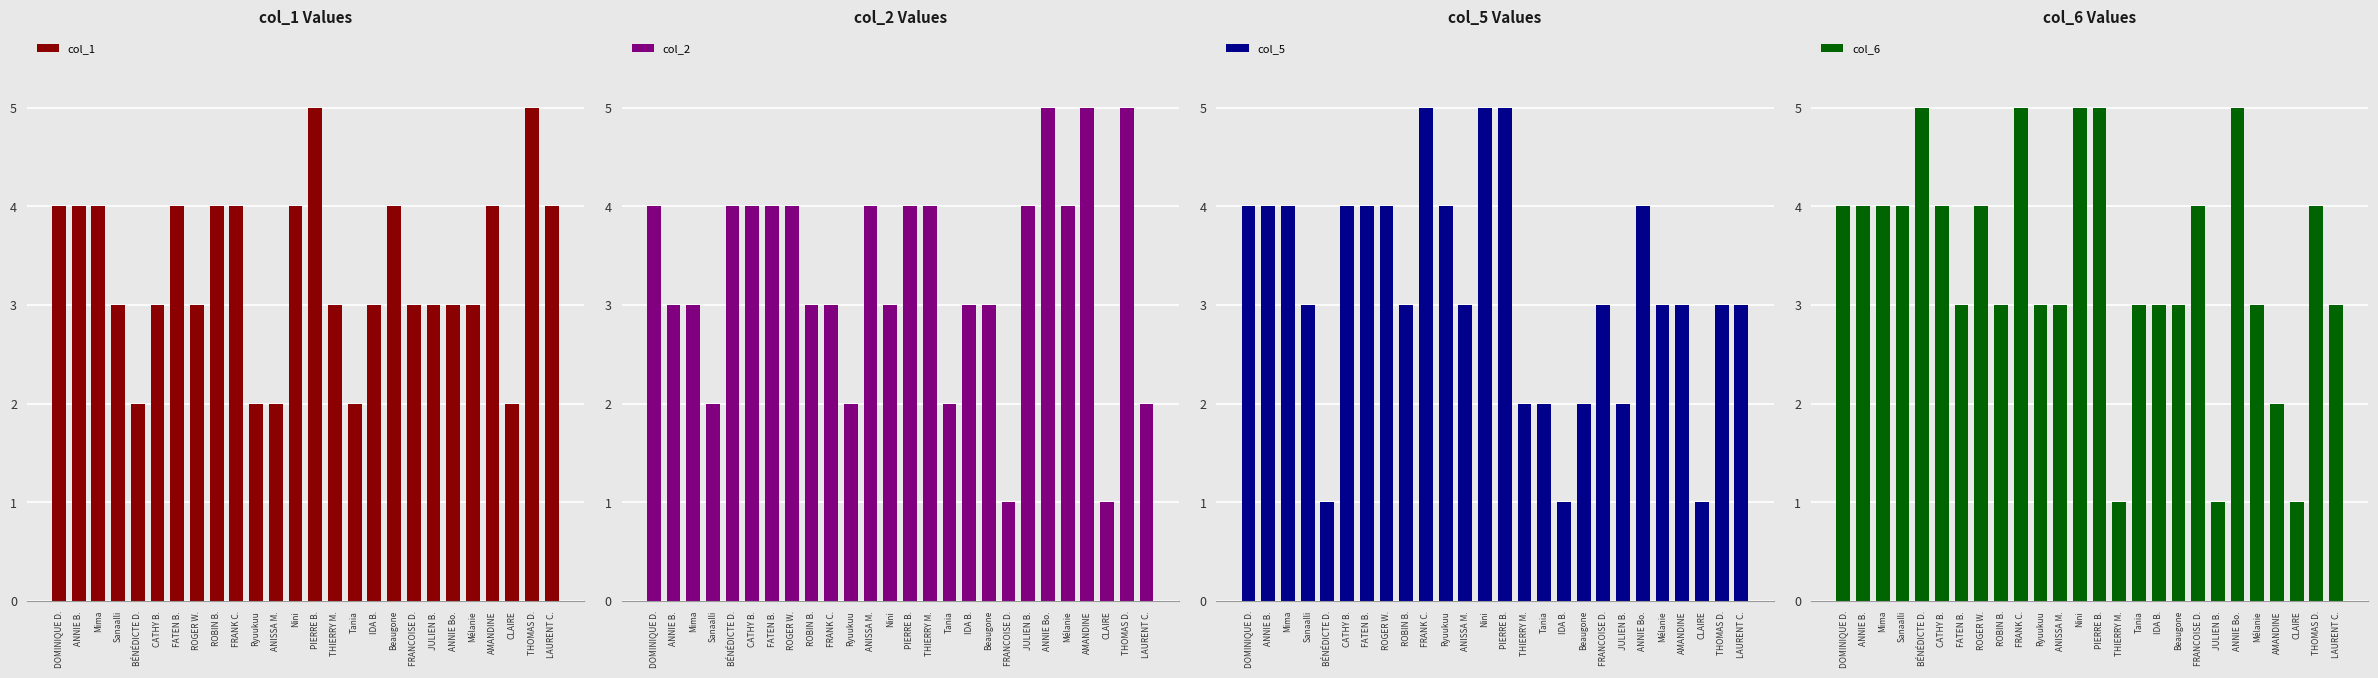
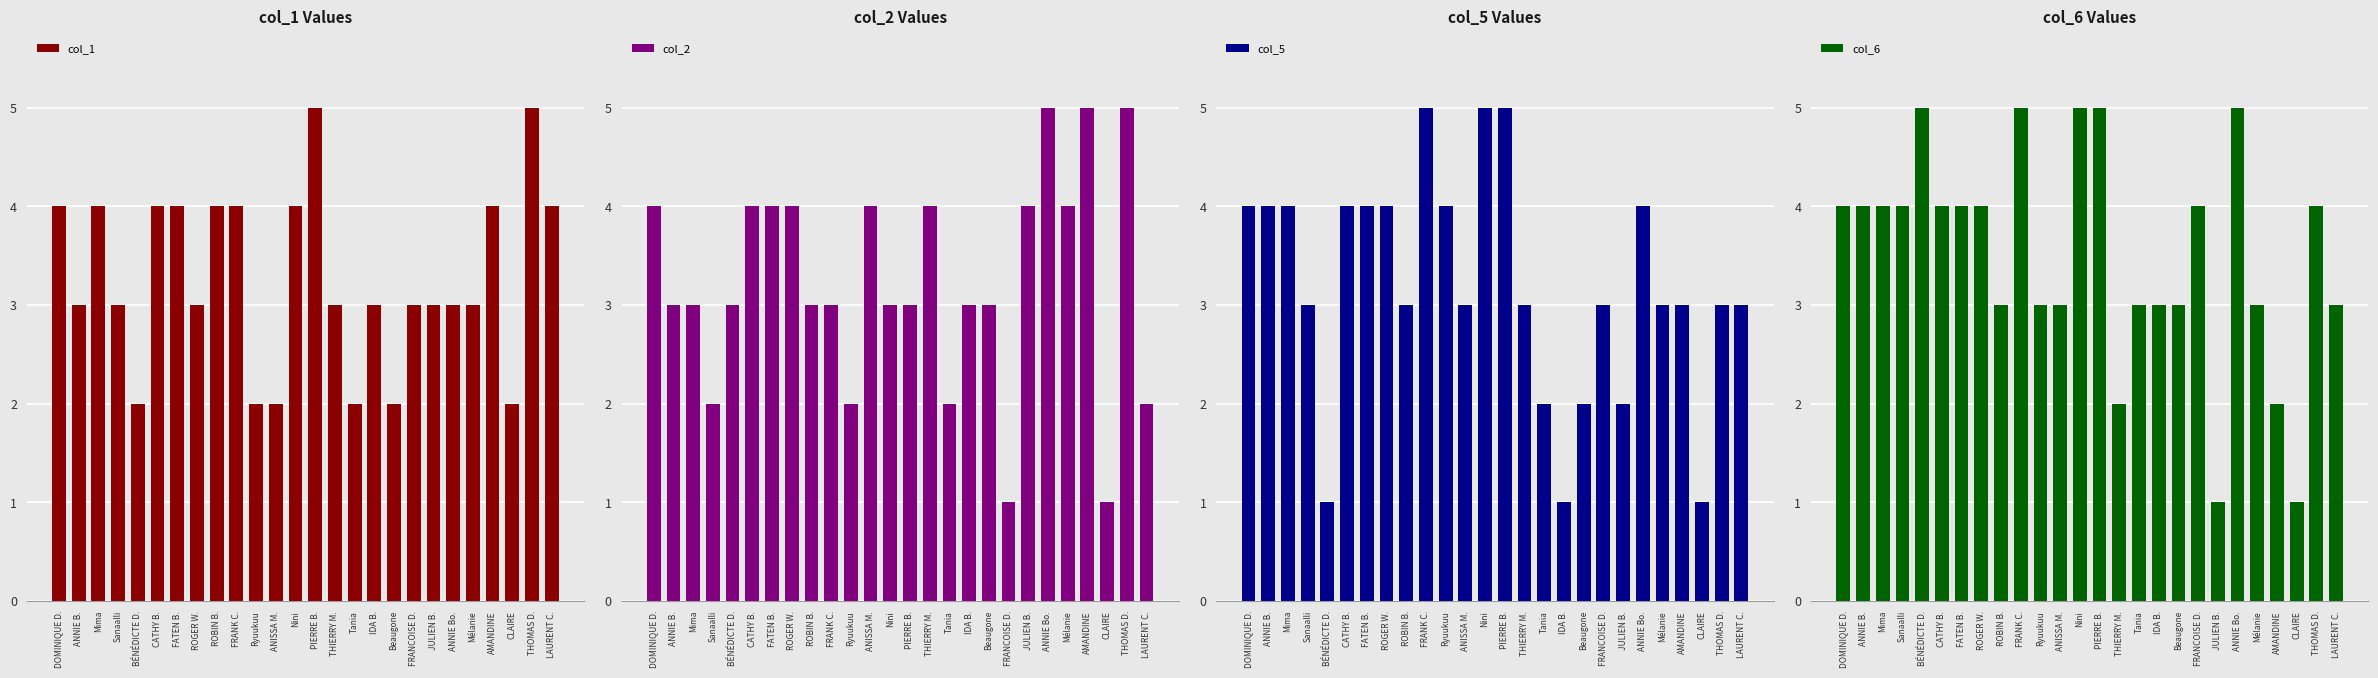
  {
    "col_1 Values": {
      "DOMINIQUE D.": 4,
-     "ANNIE B.": 4,
+     "ANNIE B.": 3,
      "Mima": 4,
      "Sanaalli": 3,
      "BÉNÉDICTE D.": 2,
-     "CATHY B.": 3,
+     "CATHY B.": 4,
      "FATEN B.": 4,
      "ROGER W.": 3,
      "ROBIN B.": 4,
      "FRANK C.": 4,
      "Ryuukuu": 2,
      "ANISSA M.": 2,
      "Nini": 4,
      "PIERRE B.": 5,
      "THIERRY M.": 3,
      "Tania": 2,
      "IDA B.": 3,
-     "Beaugone": 4,
+     "Beaugone": 2,
      "FRANCOISE D.": 3,
      "JULIEN B.": 3,
      "ANNIE Bo.": 3,
      "Mélanie": 3,
      "AMANDINE": 4,
      "CLAIRE": 2,
      "THOMAS D.": 5,
      "LAURENT C.": 4
    },
    "col_2 Values": {
      "DOMINIQUE D.": 4,
      "ANNIE B.": 3,
      "Mima": 3,
      "Sanaalli": 2,
-     "BÉNÉDICTE D.": 4,
+     "BÉNÉDICTE D.": 3,
      "CATHY B.": 4,
      "FATEN B.": 4,
      "ROGER W.": 4,
      "ROBIN B.": 3,
      "FRANK C.": 3,
      "Ryuukuu": 2,
      "ANISSA M.": 4,
      "Nini": 3,
-     "PIERRE B.": 4,
+     "PIERRE B.": 3,
      "THIERRY M.": 4,
      "Tania": 2,
      "IDA B.": 3,
      "Beaugone": 3,
      "FRANCOISE D.": 1,
      "JULIEN B.": 4,
      "ANNIE Bo.": 5,
      "Mélanie": 4,
      "AMANDINE": 5,
      "CLAIRE": 1,
      "THOMAS D.": 5,
      "LAURENT C.": 2
    },
    "col_5 Values": {
      "DOMINIQUE D.": 4,
      "ANNIE B.": 4,
      "Mima": 4,
      "Sanaalli": 3,
      "BÉNÉDICTE D.": 1,
      "CATHY B.": 4,
      "FATEN B.": 4,
      "ROGER W.": 4,
      "ROBIN B.": 3,
      "FRANK C.": 5,
      "Ryuukuu": 4,
      "ANISSA M.": 3,
      "Nini": 5,
      "PIERRE B.": 5,
-     "THIERRY M.": 2,
+     "THIERRY M.": 3,
      "Tania": 2,
      "IDA B.": 1,
      "Beaugone": 2,
      "FRANCOISE D.": 3,
      "JULIEN B.": 2,
      "ANNIE Bo.": 4,
      "Mélanie": 3,
      "AMANDINE": 3,
      "CLAIRE": 1,
      "THOMAS D.": 3,
      "LAURENT C.": 3
    },
    "col_6 Values": {
      "DOMINIQUE D.": 4,
      "ANNIE B.": 4,
      "Mima": 4,
      "Sanaalli": 4,
      "BÉNÉDICTE D.": 5,
      "CATHY B.": 4,
-     "FATEN B.": 3,
+     "FATEN B.": 4,
      "ROGER W.": 4,
      "ROBIN B.": 3,
      "FRANK C.": 5,
      "Ryuukuu": 3,
      "ANISSA M.": 3,
      "Nini": 5,
      "PIERRE B.": 5,
-     "THIERRY M.": 1,
+     "THIERRY M.": 2,
      "Tania": 3,
      "IDA B.": 3,
      "Beaugone": 3,
      "FRANCOISE D.": 4,
      "JULIEN B.": 1,
      "ANNIE Bo.": 5,
      "Mélanie": 3,
      "AMANDINE": 2,
      "CLAIRE": 1,
      "THOMAS D.": 4,
      "LAURENT C.": 3
    }
  }
